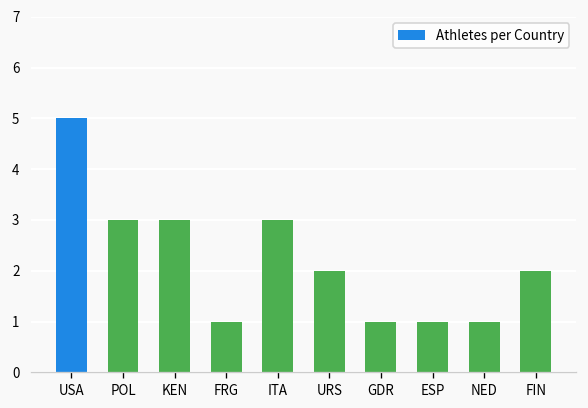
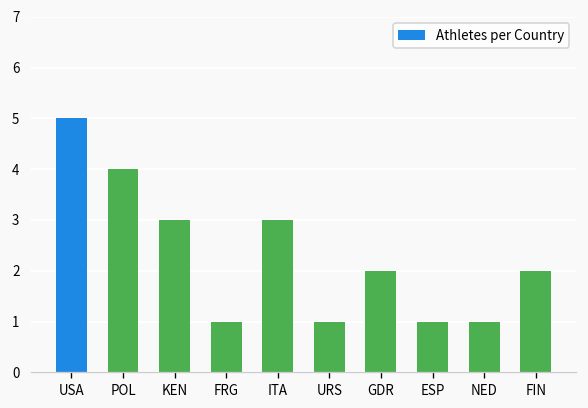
  {
    "USA": 5,
-   "POL": 3,
+   "POL": 4,
    "KEN": 3,
    "FRG": 1,
    "ITA": 3,
-   "URS": 2,
-   "GDR": 1,
+   "URS": 1,
+   "GDR": 2,
    "ESP": 1,
    "NED": 1,
    "FIN": 2
  }
